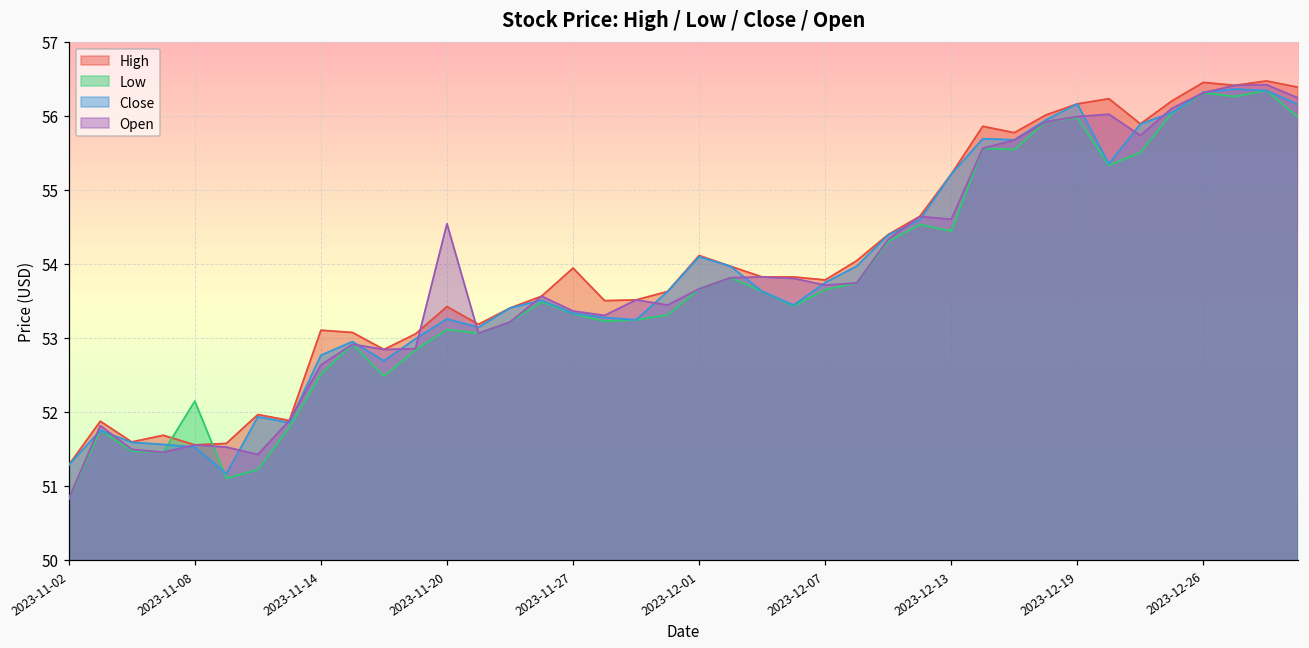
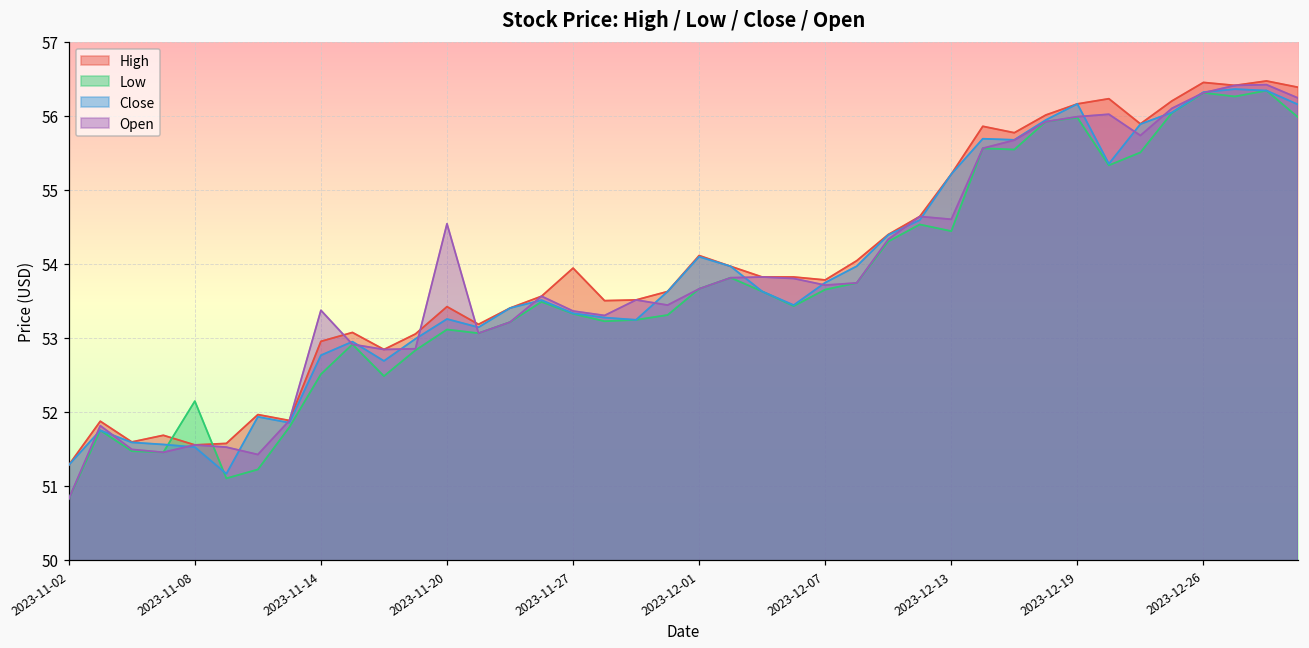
  {
    "High": {
-     "2023-11-14": 53.1,
+     "2023-11-14": 53.0,
      "2023-11-20": 53.4,
      "2023-11-27": 53.9,
      "2023-12-26": 56.5
    },
    "Low": {
      "2023-11-08": 52.1,
      "2023-11-14": 52.5,
      "2023-11-20": 53.1,
      "2023-12-07": 53.7,
      "2023-12-13": 54.4
    },
    "Close": {
      "2023-11-14": 52.8,
      "2023-11-20": 53.3
    },
    "Open": {
-     "2023-11-14": 52.6,
+     "2023-11-14": 53.4,
      "2023-11-20": 54.5,
      "2023-12-13": 54.6
    }
  }
